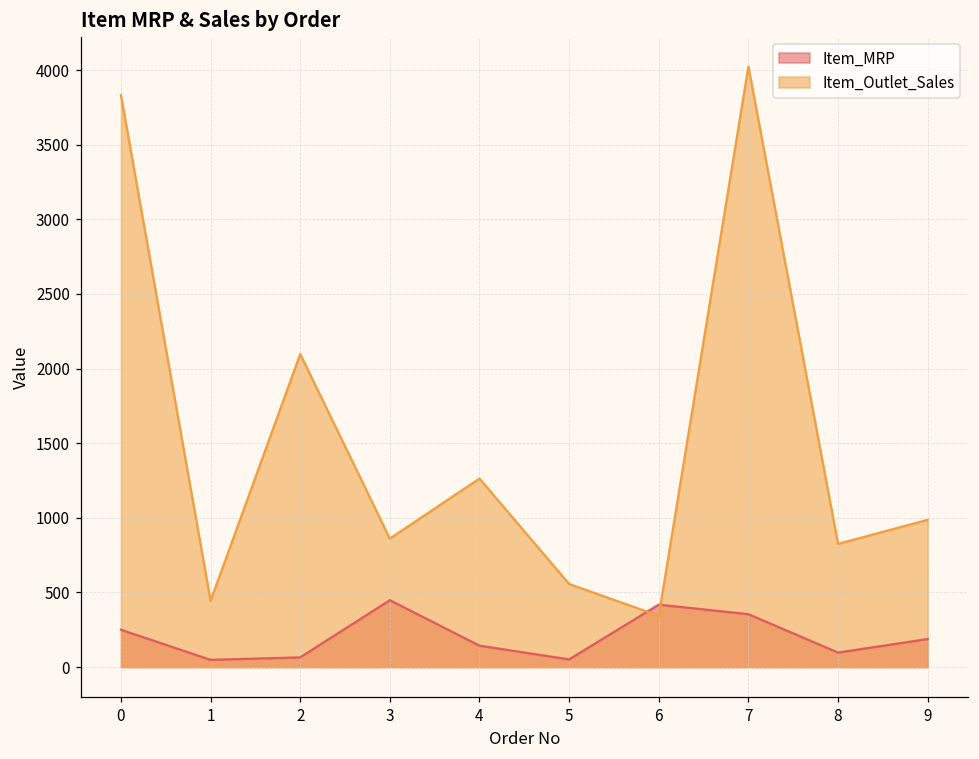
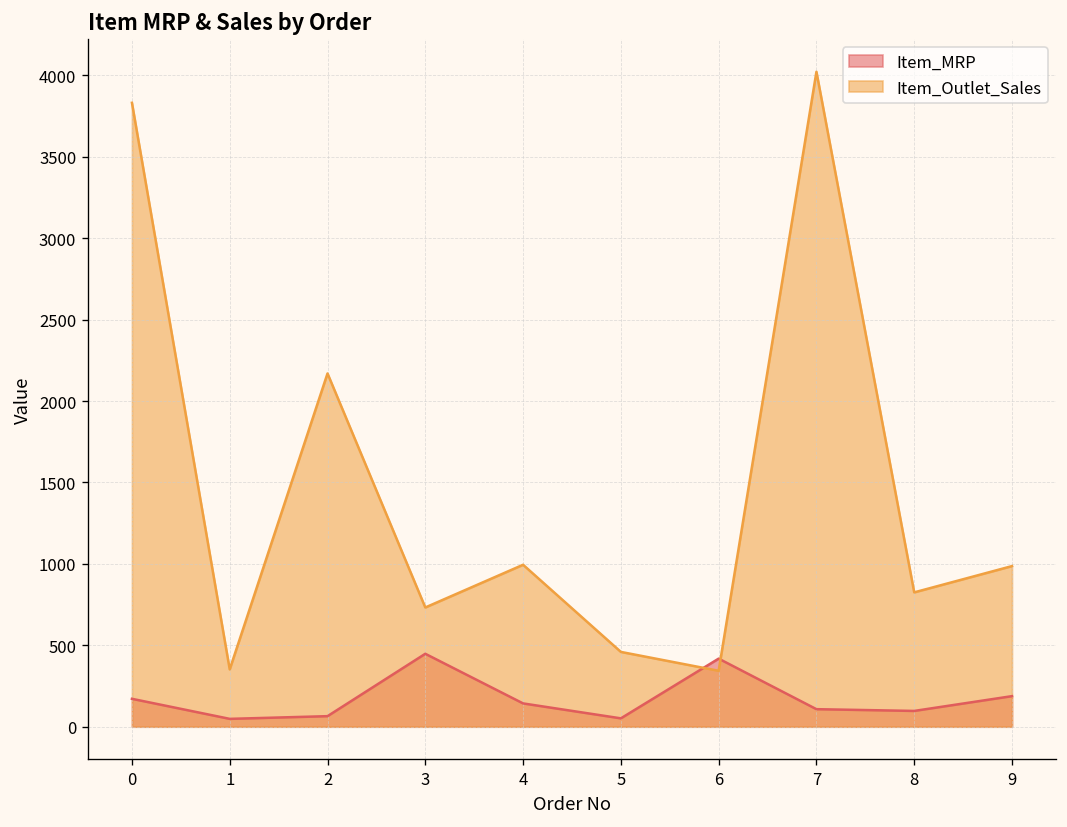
  {
    "Item_MRP": {
-     "0": 250,
+     "0": 170,
      "1": 50,
      "2": 60,
      "3": 450,
      "4": 140,
      "5": 50,
      "6": 420,
-     "7": 350,
+     "7": 110,
      "8": 100,
      "9": 190
    },
    "Item_Outlet_Sales": {
      "0": 3830,
-     "1": 440,
-     "2": 2100,
-     "3": 860,
-     "4": 1260,
-     "5": 560,
+     "1": 350,
+     "2": 2170,
+     "3": 730,
+     "4": 990,
+     "5": 460,
      "6": 340,
      "7": 4020,
      "8": 830,
      "9": 990
    }
  }
